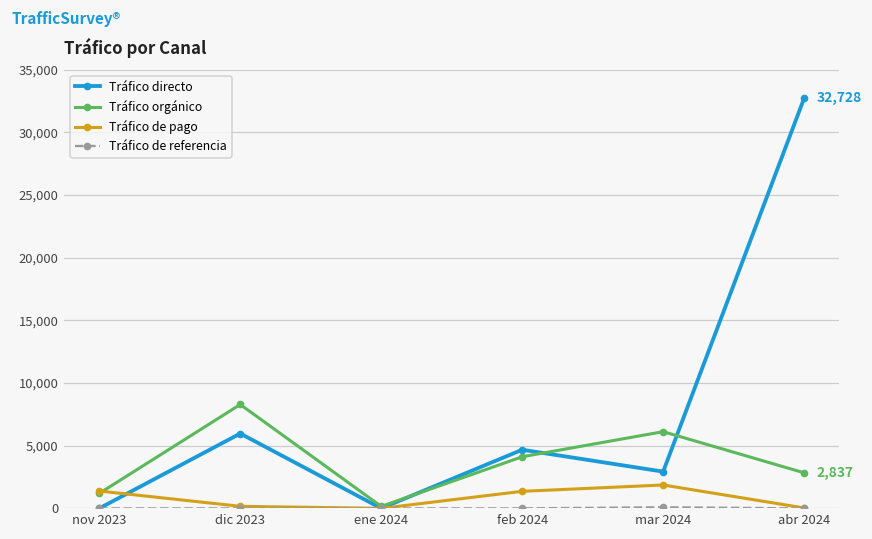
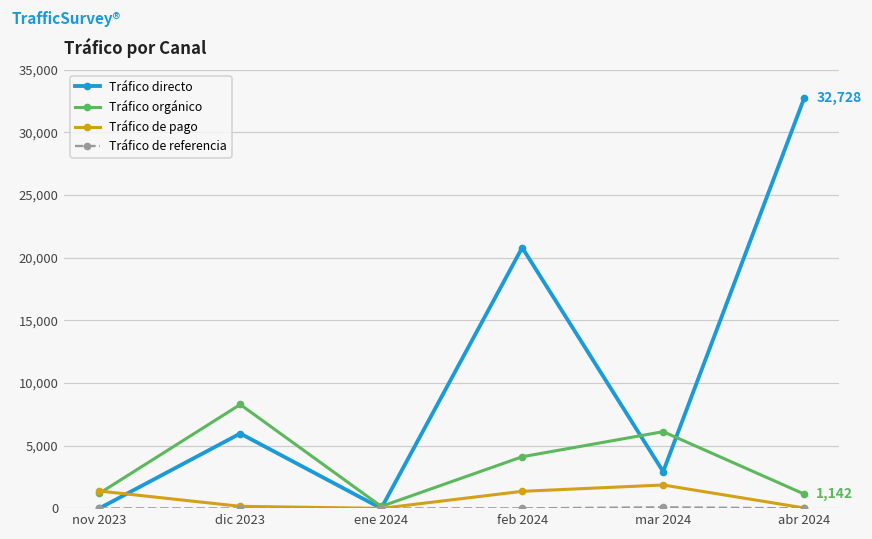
  {
    "Tráfico directo": {
      "dic 2023": "6,000",
-     "feb 2024": "4,700",
+     "feb 2024": "20,800",
      "mar 2024": "2,900"
    },
    "Tráfico orgánico": {
-     "abr 2024": "2,837"
+     "abr 2024": "1,142"
    },
    "Tráfico de pago": {
      "feb 2024": "1,400",
      "mar 2024": "1,900"
    },
    "Tráfico de referencia": {
      "feb 2024": "0",
      "mar 2024": "100"
    }
  }
